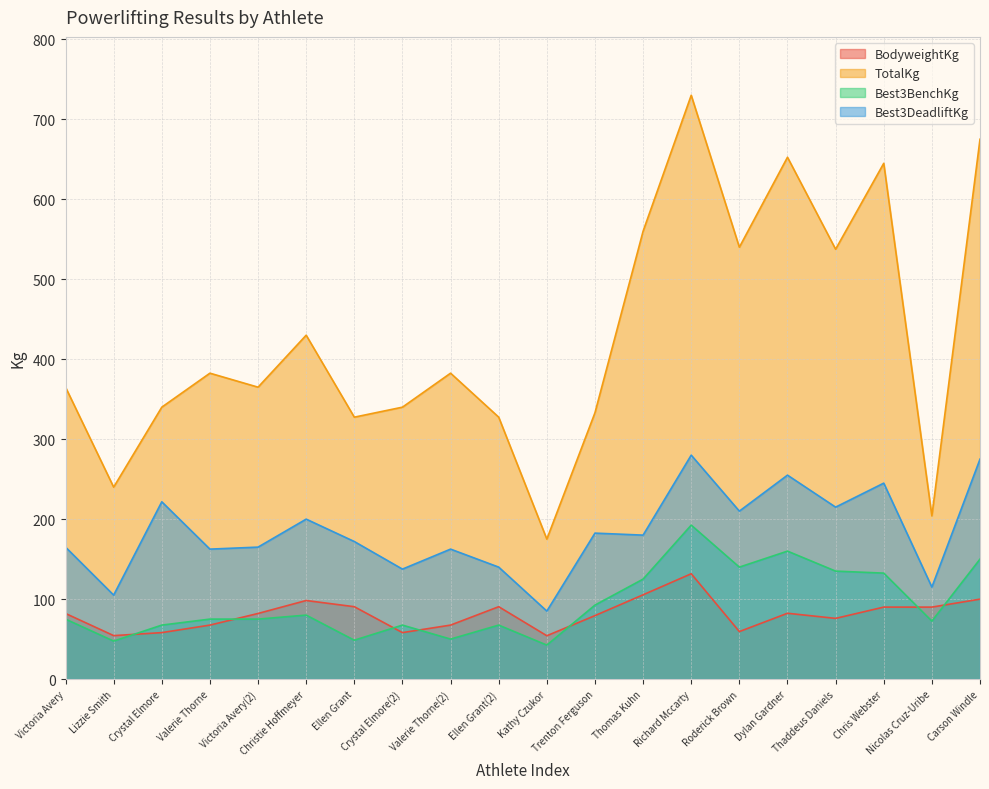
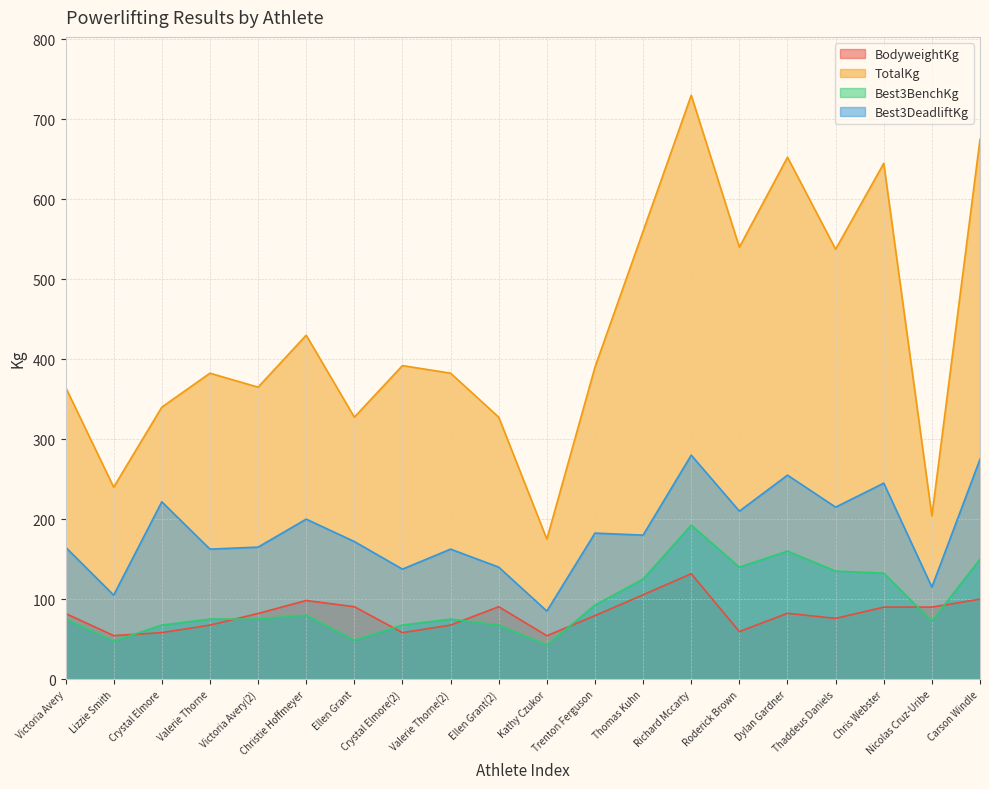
  {
    "BodyweightKg": {
      "Victoria Avery": 80,
      "Lizzie Smith": 50,
      "Crystal Elmore": 60,
      "Valerie Thorne": 70,
      "Victoria Avery(2)": 80,
      "Christie Hoffmeyer": 100,
      "Ellen Grant": 90,
      "Crystal Elmore(2)": 60,
      "Valerie Thorne(2)": 70,
      "Ellen Grant(2)": 90,
      "Kathy Czukor": 50,
      "Trenton Ferguson": 80,
      "Thomas Kuhn": 110,
      "Richard Mccarty": 130,
      "Roderick Brown": 60,
      "Dylan Gardner": 80,
      "Thaddeus Daniels": 80,
      "Chris Webster": 90,
      "Nicolas Cruz-Uribe": 90,
      "Carson Windle": 100
    },
    "TotalKg": {
      "Victoria Avery": 370,
      "Lizzie Smith": 240,
      "Crystal Elmore": 340,
      "Valerie Thorne": 380,
      "Victoria Avery(2)": 370,
      "Christie Hoffmeyer": 430,
      "Ellen Grant": 330,
-     "Crystal Elmore(2)": 340,
+     "Crystal Elmore(2)": 390,
      "Valerie Thorne(2)": 380,
      "Ellen Grant(2)": 330,
      "Kathy Czukor": 180,
-     "Trenton Ferguson": 330,
+     "Trenton Ferguson": 390,
      "Thomas Kuhn": 560,
      "Richard Mccarty": 730,
      "Roderick Brown": 540,
      "Dylan Gardner": 650,
      "Thaddeus Daniels": 540,
      "Chris Webster": 640,
      "Nicolas Cruz-Uribe": 200,
      "Carson Windle": 680
    },
    "Best3BenchKg": {
      "Victoria Avery": 80,
      "Lizzie Smith": 50,
      "Crystal Elmore": 70,
      "Valerie Thorne": 80,
      "Victoria Avery(2)": 80,
      "Christie Hoffmeyer": 80,
      "Ellen Grant": 50,
      "Crystal Elmore(2)": 70,
-     "Valerie Thorne(2)": 50,
+     "Valerie Thorne(2)": 80,
      "Ellen Grant(2)": 70,
      "Kathy Czukor": 40,
      "Trenton Ferguson": 90,
      "Thomas Kuhn": 130,
      "Richard Mccarty": 190,
      "Roderick Brown": 140,
      "Dylan Gardner": 160,
      "Thaddeus Daniels": 140,
      "Chris Webster": 130,
      "Nicolas Cruz-Uribe": 70,
      "Carson Windle": 150
    },
    "Best3DeadliftKg": {
      "Victoria Avery": 170,
      "Lizzie Smith": 110,
      "Crystal Elmore": 220,
      "Valerie Thorne": 160,
      "Victoria Avery(2)": 170,
      "Christie Hoffmeyer": 200,
      "Ellen Grant": 170,
      "Crystal Elmore(2)": 140,
      "Valerie Thorne(2)": 160,
      "Ellen Grant(2)": 140,
      "Kathy Czukor": 90,
      "Trenton Ferguson": 180,
      "Thomas Kuhn": 180,
      "Richard Mccarty": 280,
      "Roderick Brown": 210,
      "Dylan Gardner": 260,
      "Thaddeus Daniels": 220,
      "Chris Webster": 250,
      "Nicolas Cruz-Uribe": 120,
      "Carson Windle": 280
    }
  }
